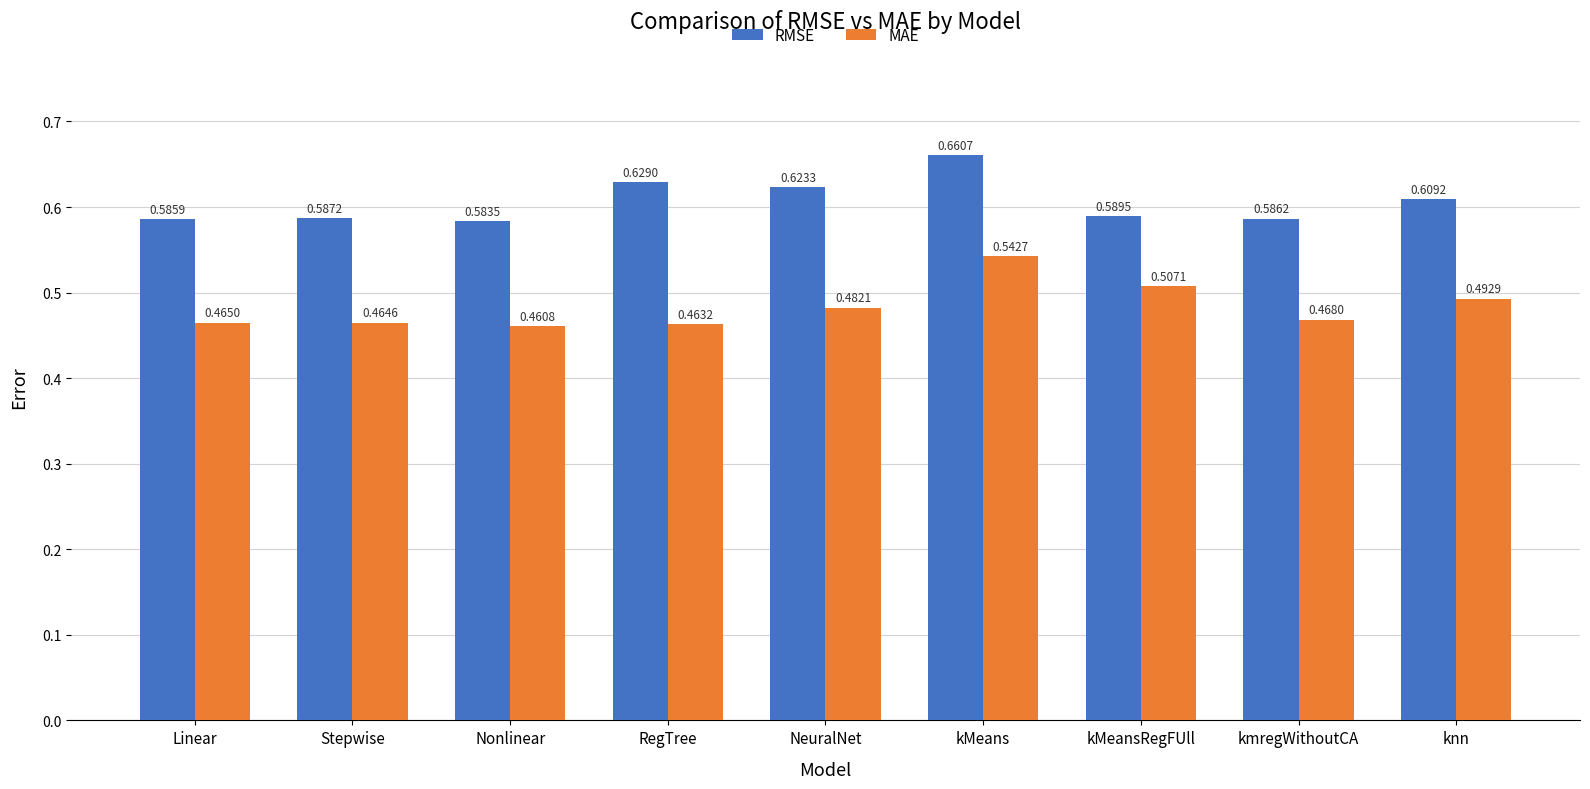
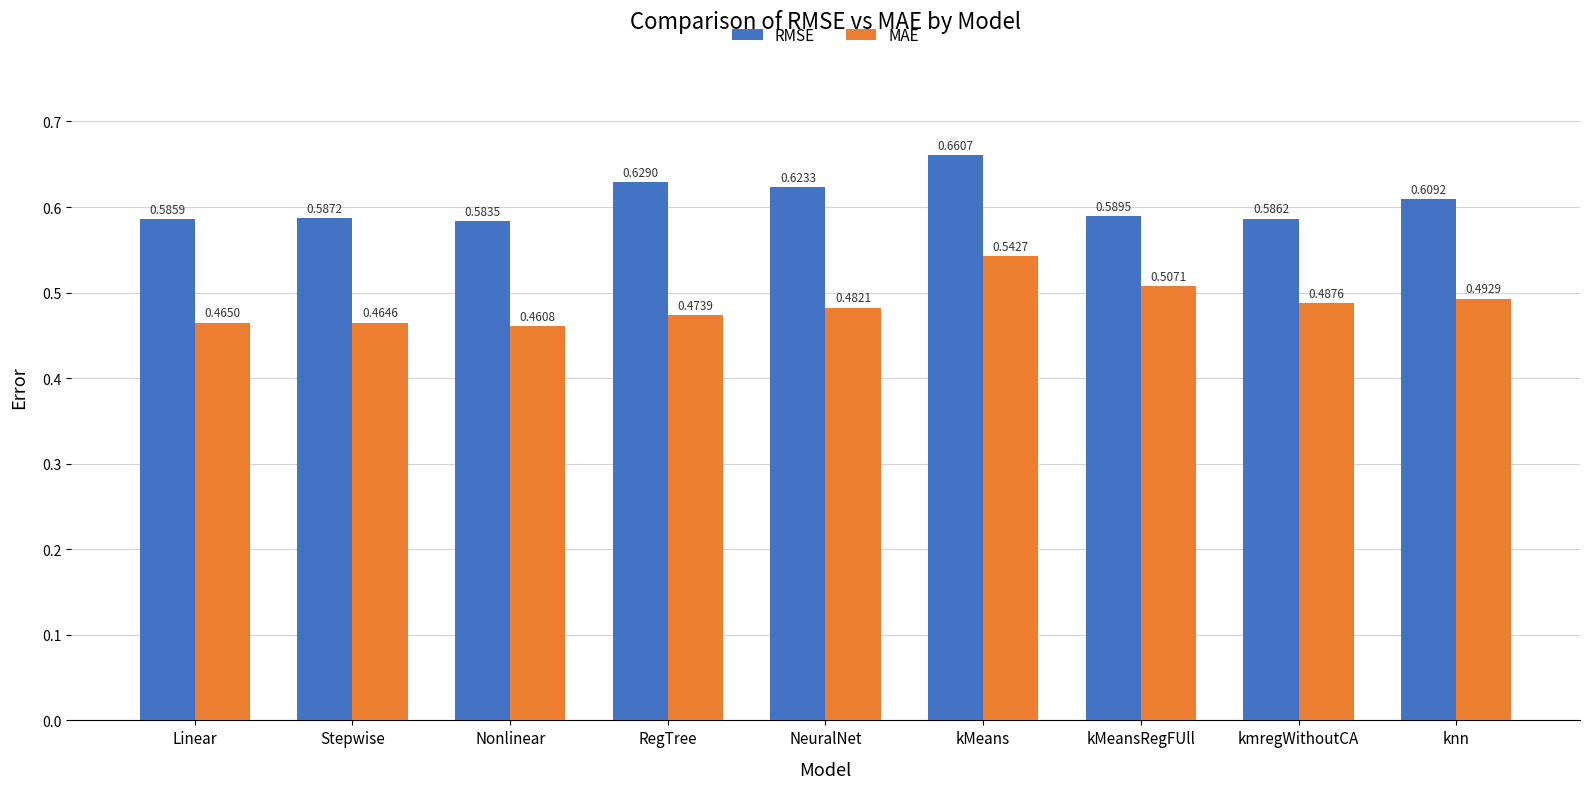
  {
    "RMSE": {
      "Linear": 0.5859,
      "Stepwise": 0.5872,
      "Nonlinear": 0.5835,
      "RegTree": 0.6290,
      "NeuralNet": 0.6233,
      "kMeans": 0.6607,
      "kMeansRegFUll": 0.5895,
      "kmregWithoutCA": 0.5862,
      "knn": 0.6092
    },
    "MAE": {
      "Linear": 0.4650,
      "Stepwise": 0.4646,
      "Nonlinear": 0.4608,
-     "RegTree": 0.4632,
+     "RegTree": 0.4739,
      "NeuralNet": 0.4821,
      "kMeans": 0.5427,
      "kMeansRegFUll": 0.5071,
-     "kmregWithoutCA": 0.4680,
+     "kmregWithoutCA": 0.4876,
      "knn": 0.4929
    }
  }
